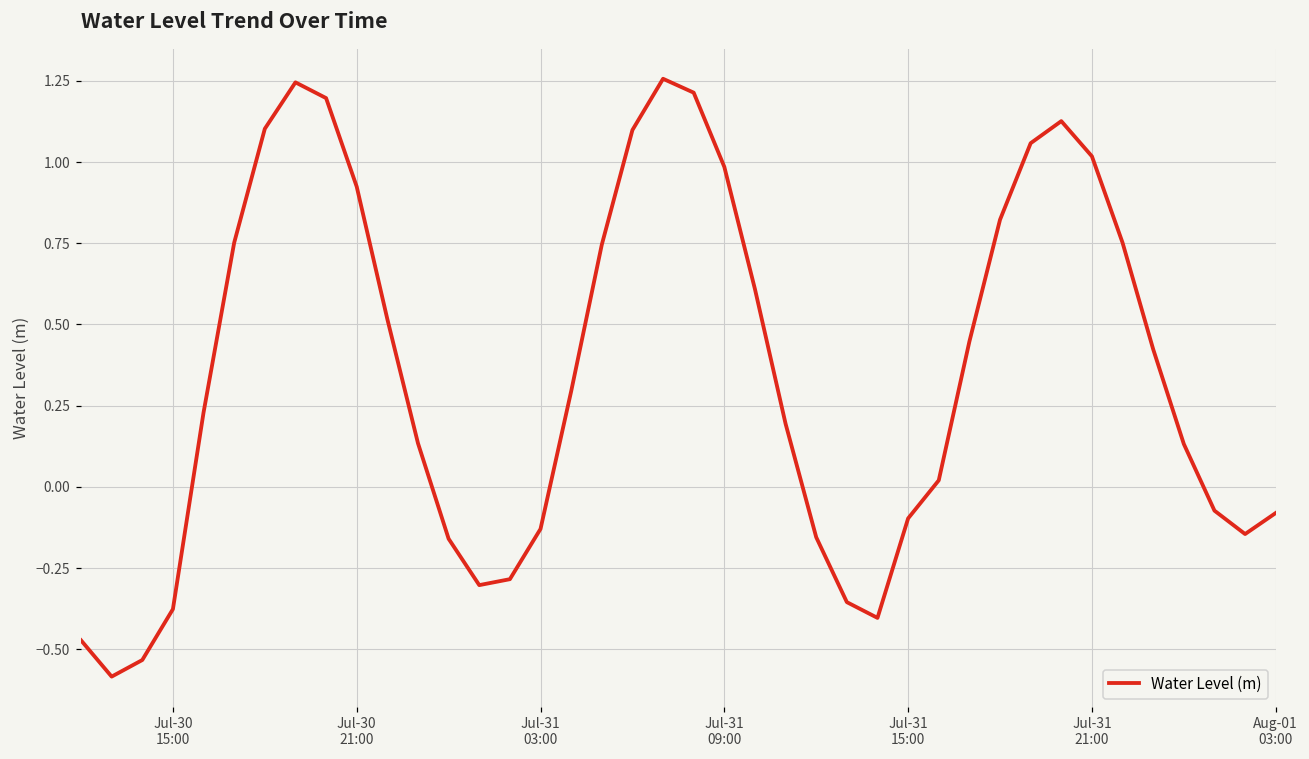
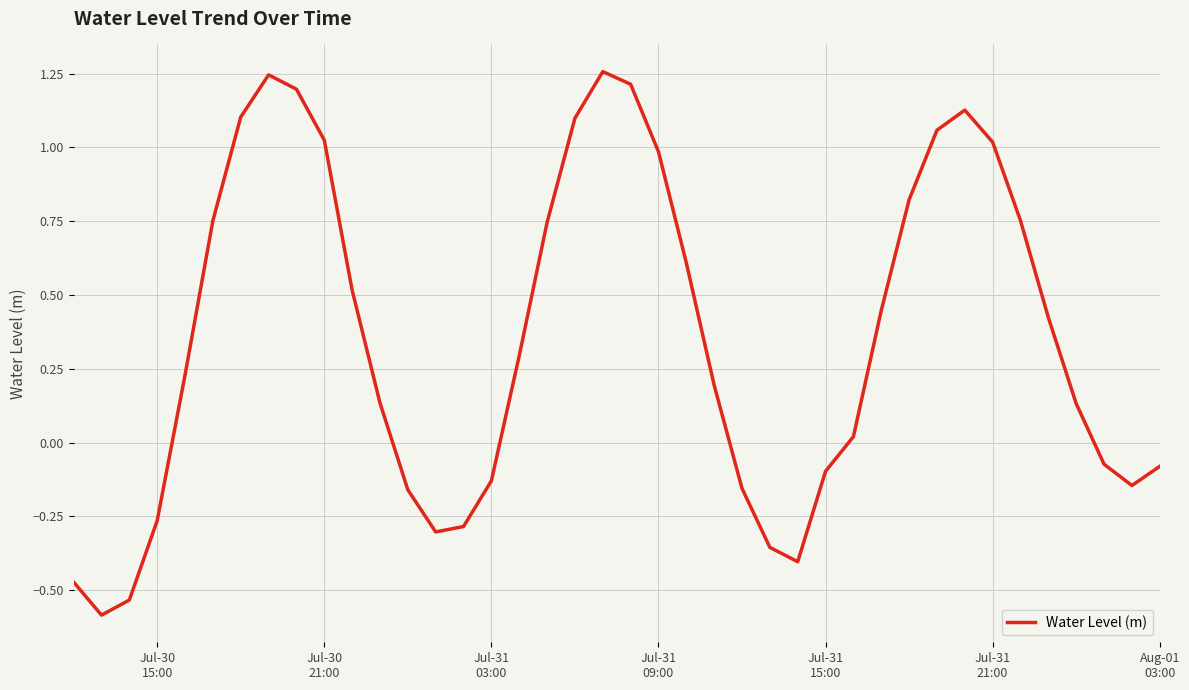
  {
-   "Jul-30 15:00": -0.38,
-   "Jul-30 21:00": 0.92,
+   "Jul-30 15:00": -0.26,
+   "Jul-30 21:00": 1.02,
    "Jul-31 03:00": -0.13,
    "Jul-31 09:00": 0.99,
    "Jul-31 15:00": -0.10,
    "Jul-31 21:00": 1.02,
    "Aug-01 03:00": -0.08
  }
